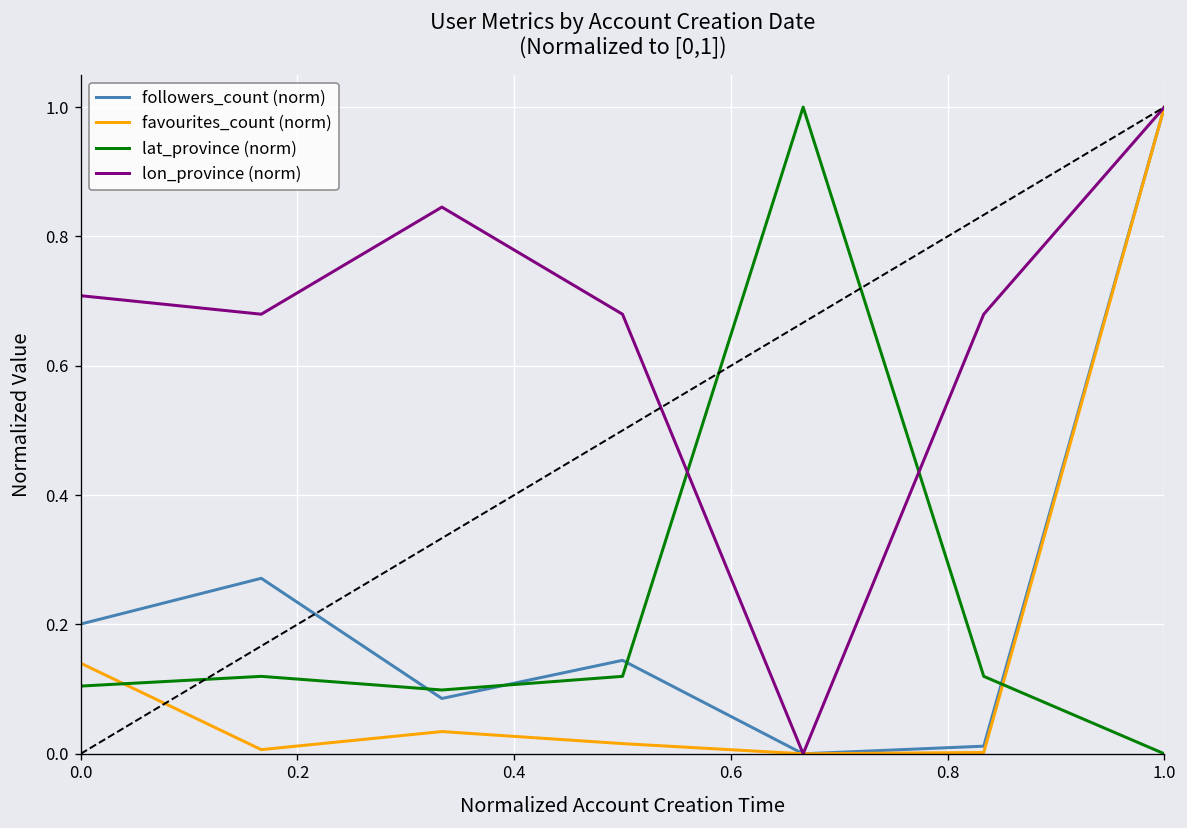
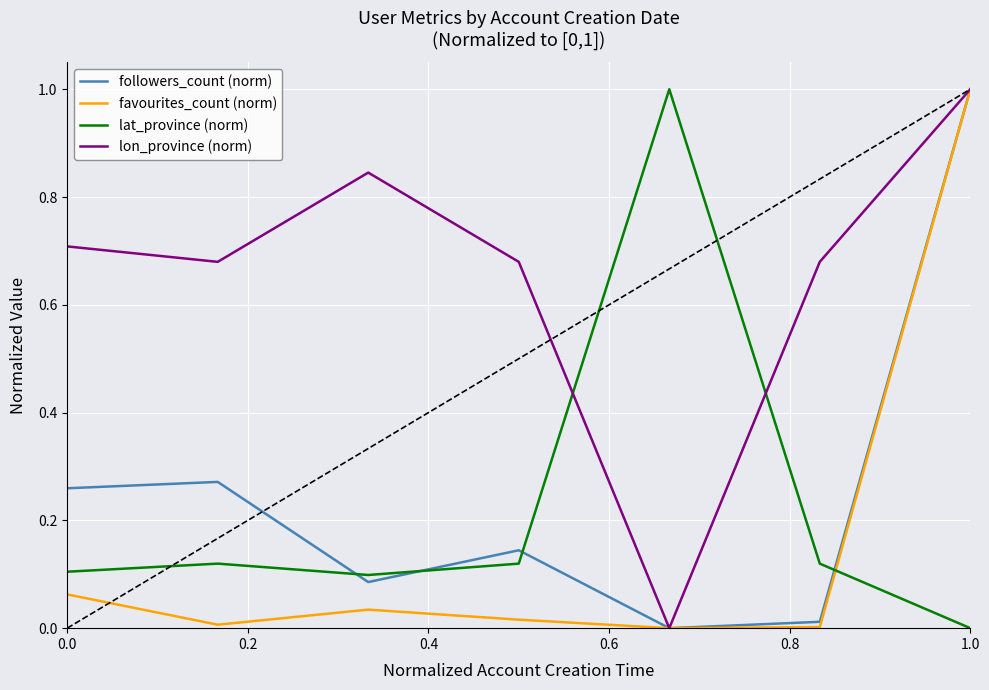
  {
    "followers_count (norm)": {
-     "0.0": 0.20
+     "0.0": 0.26
    },
    "favourites_count (norm)": {
-     "0.0": 0.14
+     "0.0": 0.06
    },
    "lat_province (norm)": {
      "0.0": 0.10,
      "1.0": 0.00
    },
    "lon_province (norm)": {
      "0.0": 0.71
    }
  }
